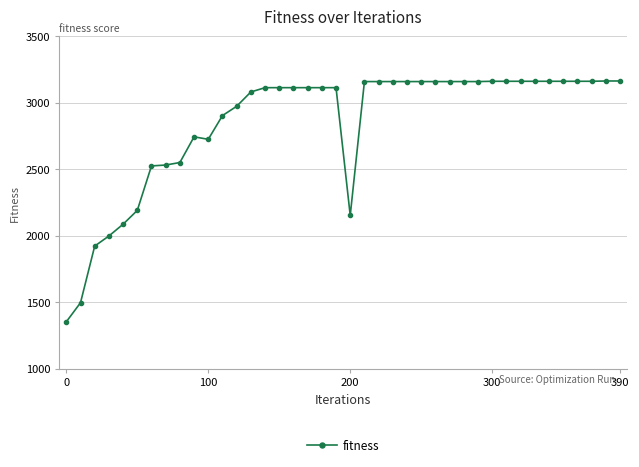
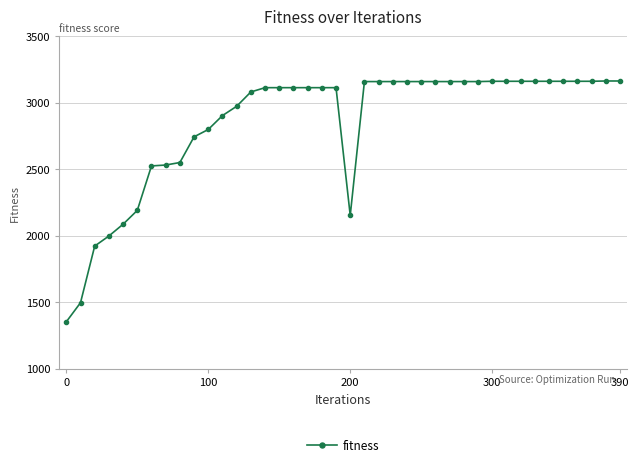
  {
    "0": 1350,
-   "100": 2730,
+   "100": 2800,
    "200": 2150,
    "300": 3160,
    "390": 3160
  }
